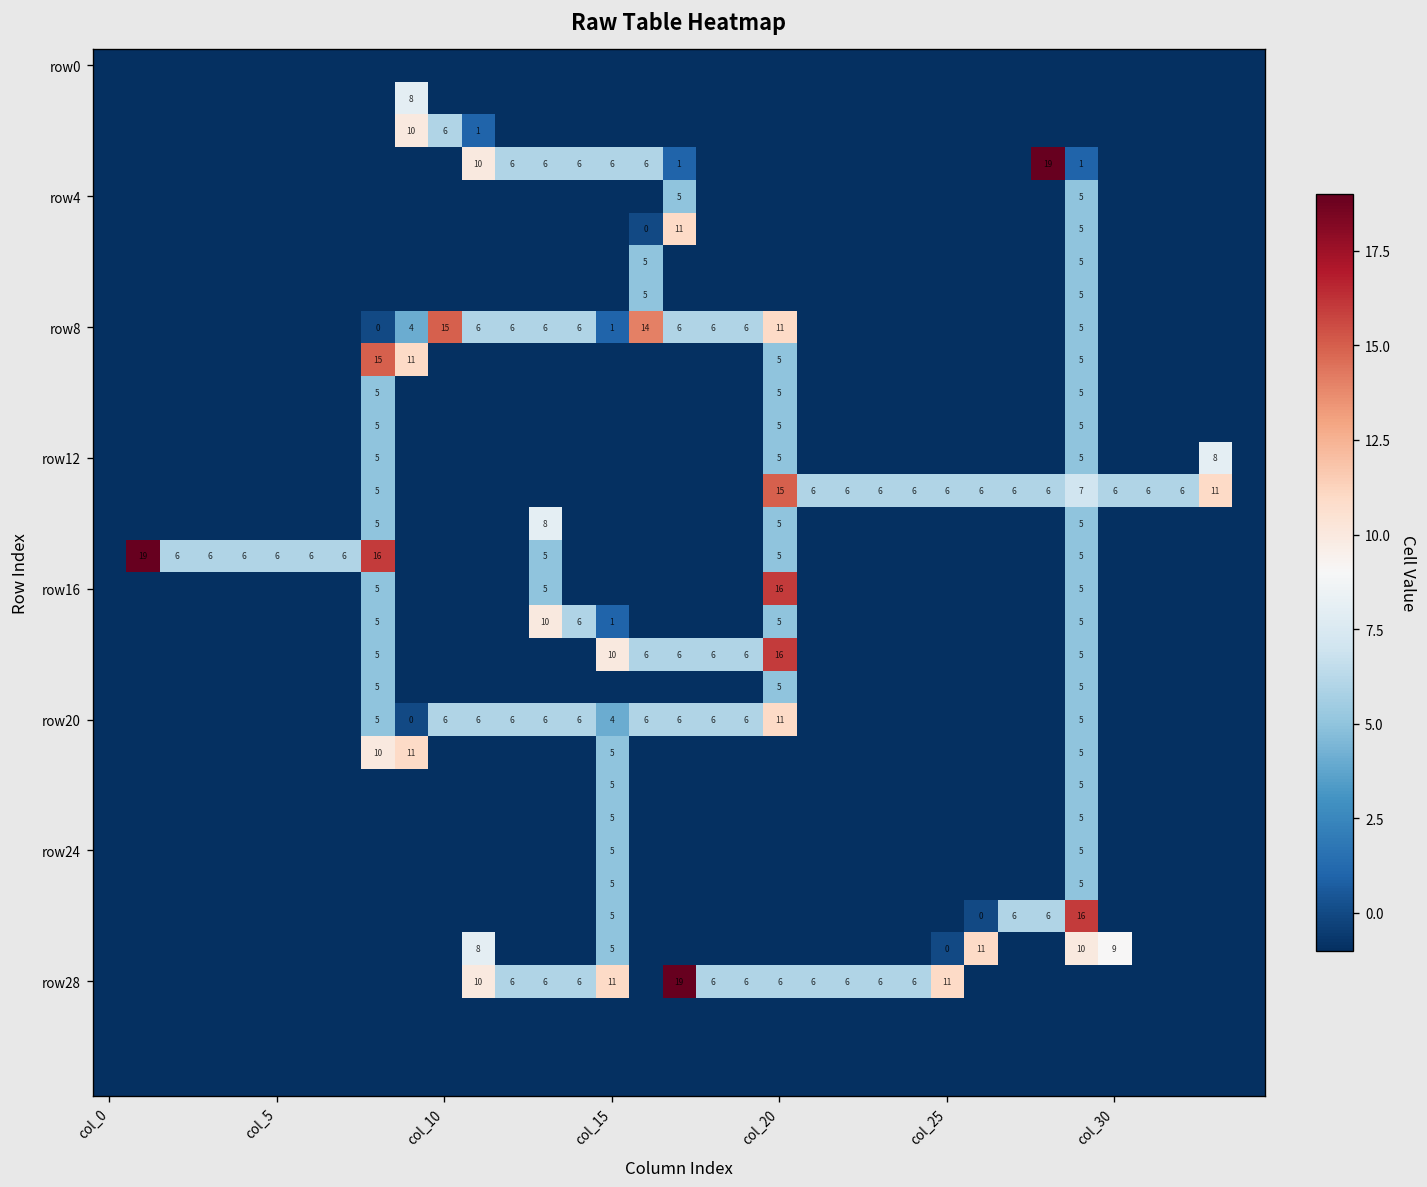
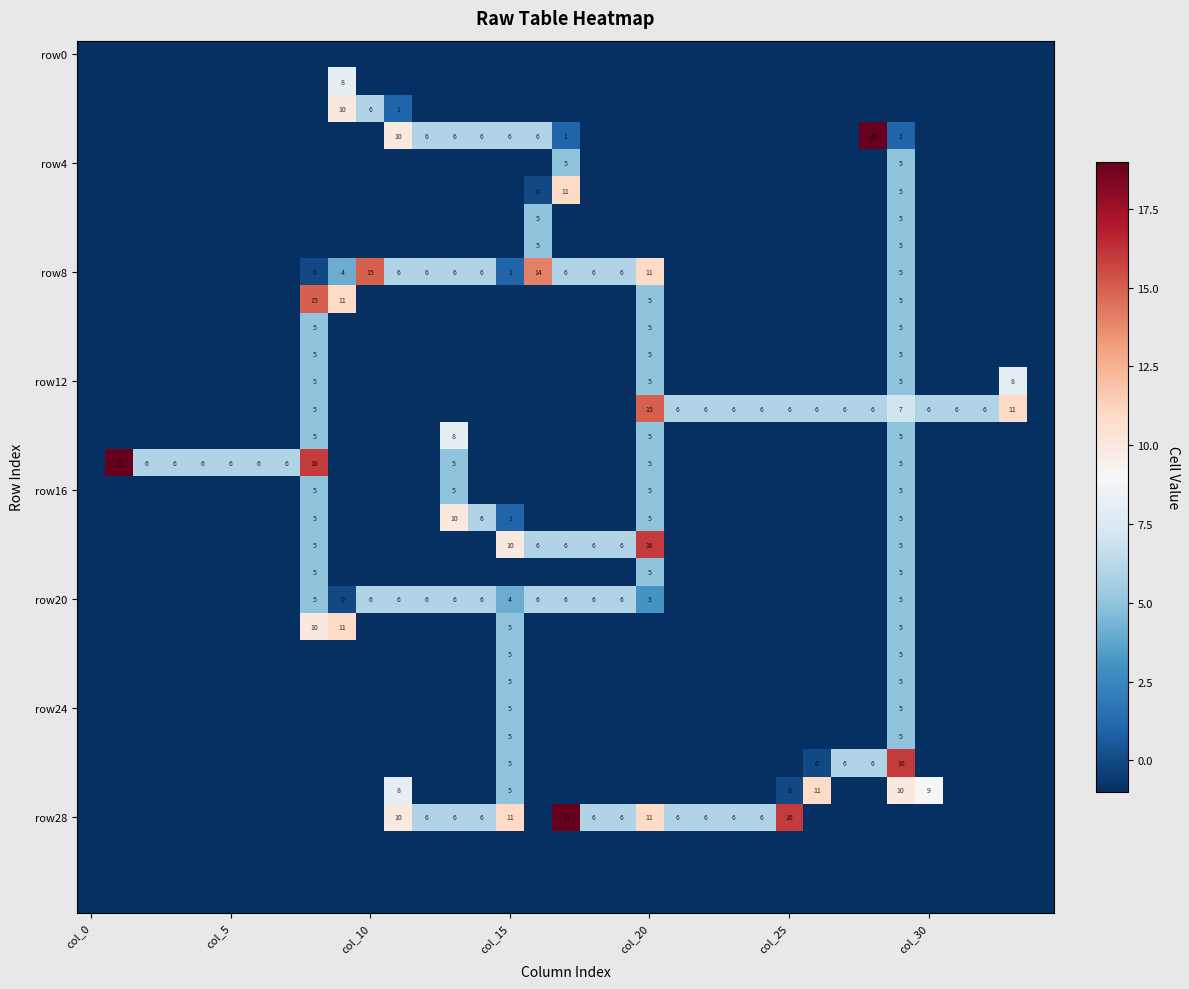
  {
    "row8": {
      "col_10": 15,
      "col_15": 1,
      "col_20": 11
    },
    "row12": {
      "col_20": 5
    },
    "row16": {
-     "col_20": 16
+     "col_20": 5
    },
    "row20": {
      "col_10": 6,
      "col_15": 4,
-     "col_20": 11
+     "col_20": 3
    },
    "row24": {
      "col_15": 5
    },
    "row28": {
      "col_15": 11,
-     "col_20": 6,
-     "col_25": 11
+     "col_20": 11,
+     "col_25": 16
    }
  }
